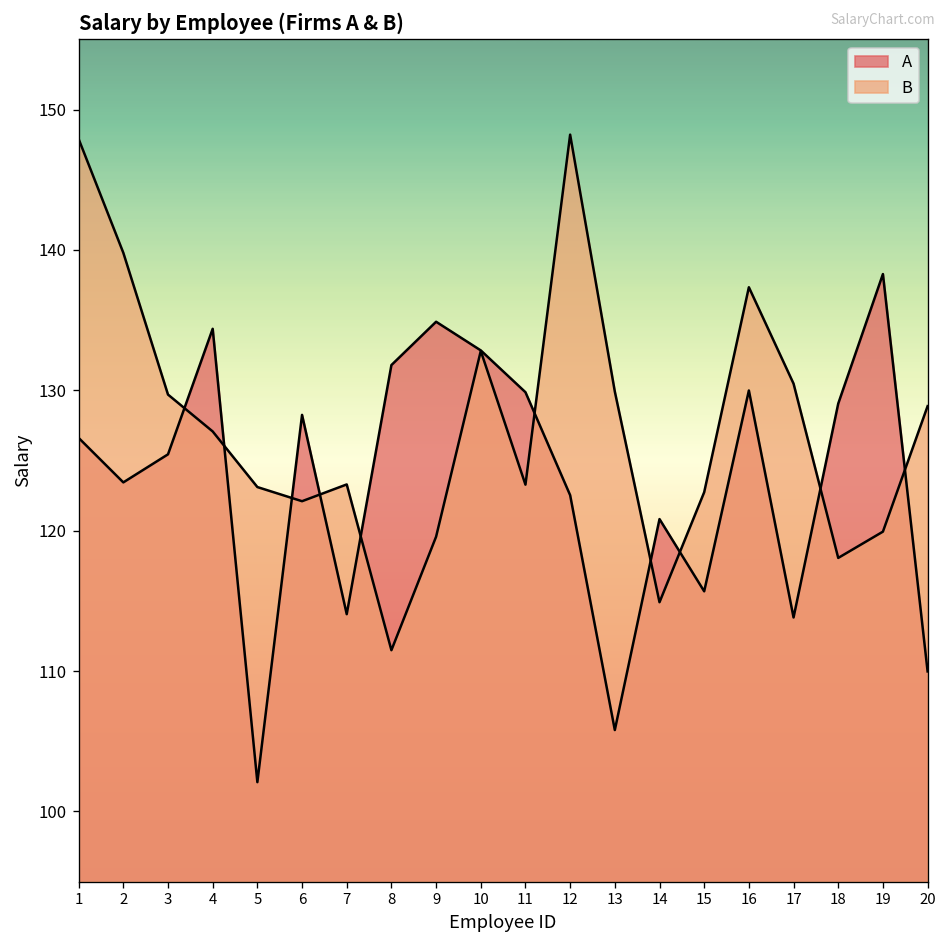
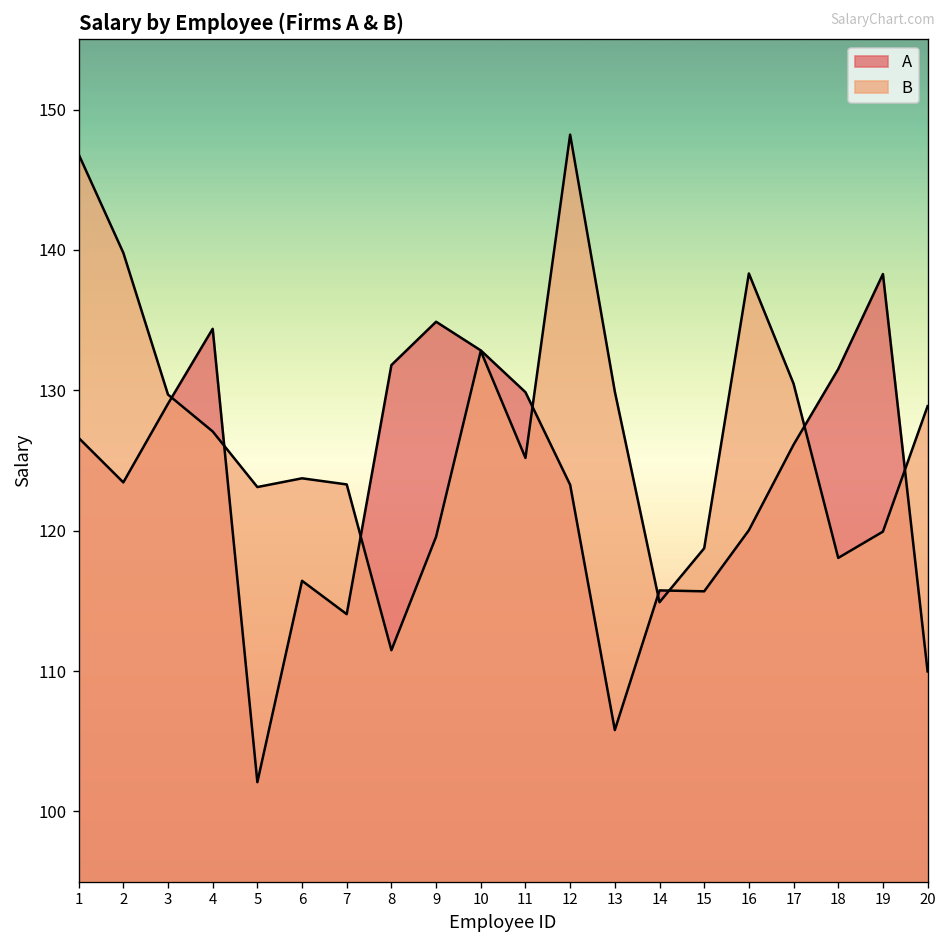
  {
    "A": {
      "1": 126.6,
      "2": 123.4,
-     "3": 125.4,
+     "3": 129.0,
      "4": 134.4,
      "5": 102.1,
-     "6": 128.3,
+     "6": 116.4,
      "7": 114.1,
      "8": 131.8,
      "9": 134.9,
      "11": 129.9,
-     "12": 122.5,
+     "12": 123.3,
      "13": 105.8,
-     "14": 120.8,
+     "14": 115.7,
      "15": 115.7,
-     "16": 130.0,
-     "17": 113.8,
-     "18": 129.1,
+     "16": 120.0,
+     "17": 126.1,
+     "18": 131.5,
      "19": 138.3,
      "20": 110.0
    },
    "B": {
-     "1": 147.9,
+     "1": 146.8,
      "2": 139.8,
      "3": 129.7,
      "4": 127.1,
      "5": 123.1,
-     "6": 122.1,
+     "6": 123.7,
      "7": 123.3,
      "8": 111.5,
      "9": 119.6,
-     "11": 123.3,
+     "11": 125.2,
      "12": 148.2,
      "13": 129.9,
      "14": 114.9,
-     "15": 122.7,
-     "16": 137.3,
+     "15": 118.8,
+     "16": 138.3,
      "17": 130.5,
      "18": 118.1,
      "19": 119.9,
      "20": 128.9
    }
  }
